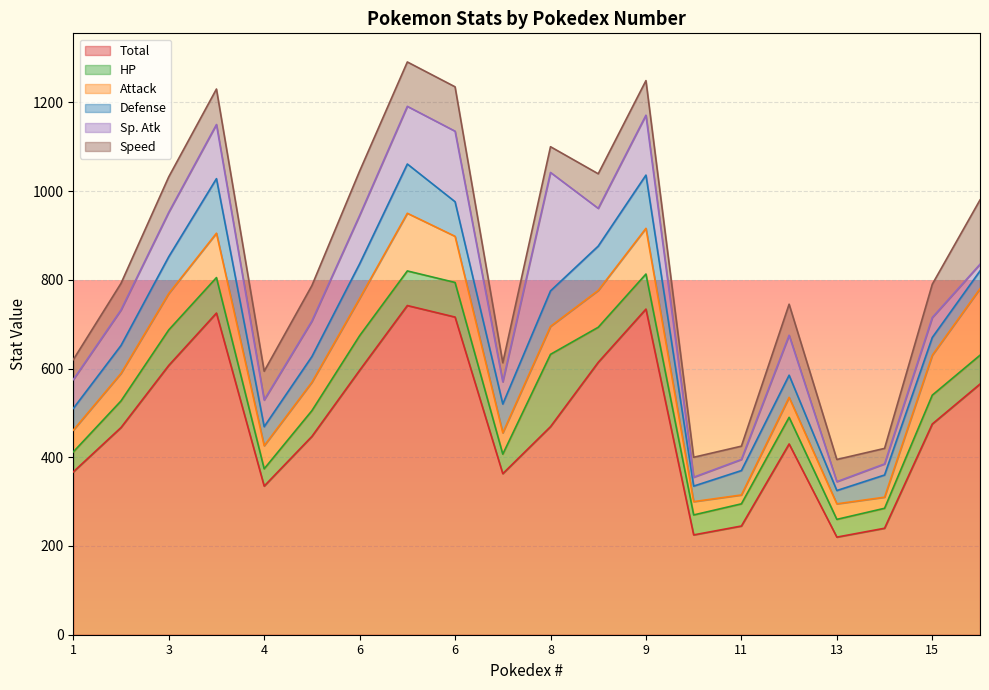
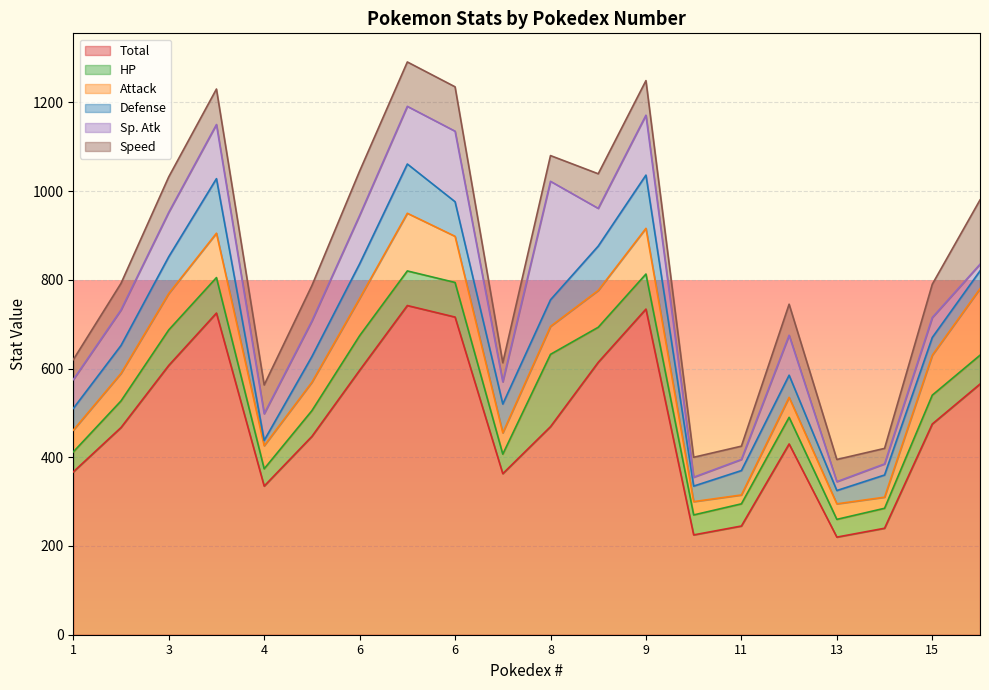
  {
    "HP": {
      "4": 40,
      "8": 160
    },
    "Defense": {
-     "4": 40,
-     "8": 80
+     "4": 10,
+     "8": 60
    },
    "Sp. Atk": {
      "4": 60,
      "8": 270
    }
  }
